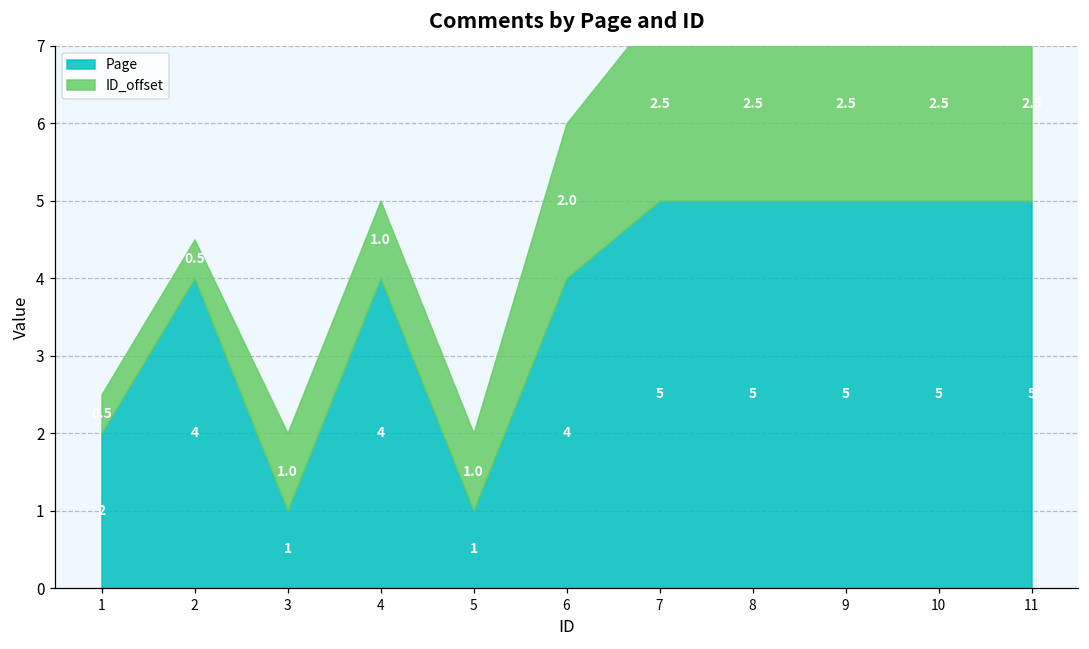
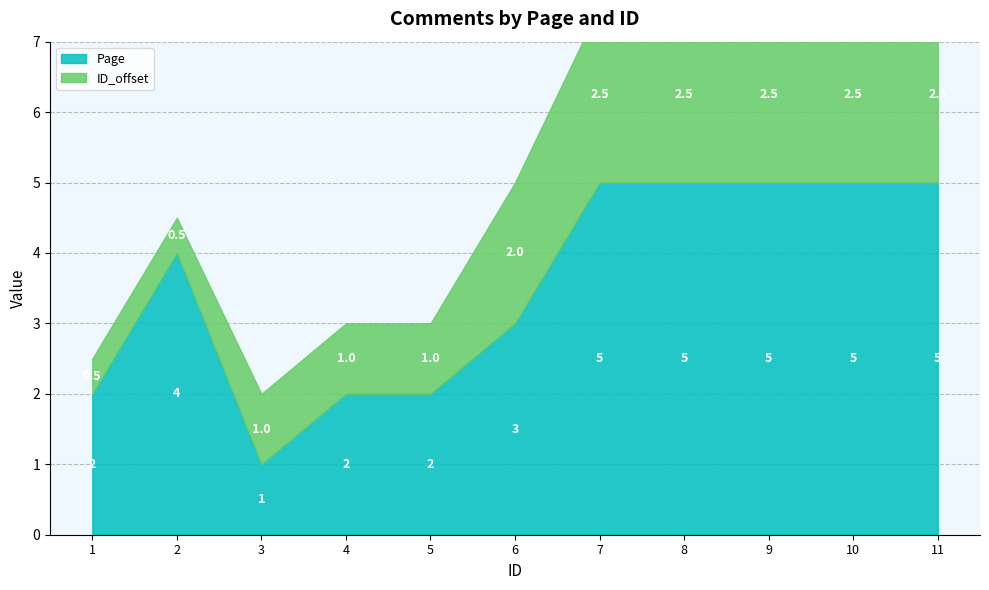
  {
    "Page": {
-     "4": 4,
-     "5": 1,
-     "6": 4
+     "4": 2,
+     "5": 2,
+     "6": 3
    },
    "ID_offset": {
      "2": 0.5
    }
  }
